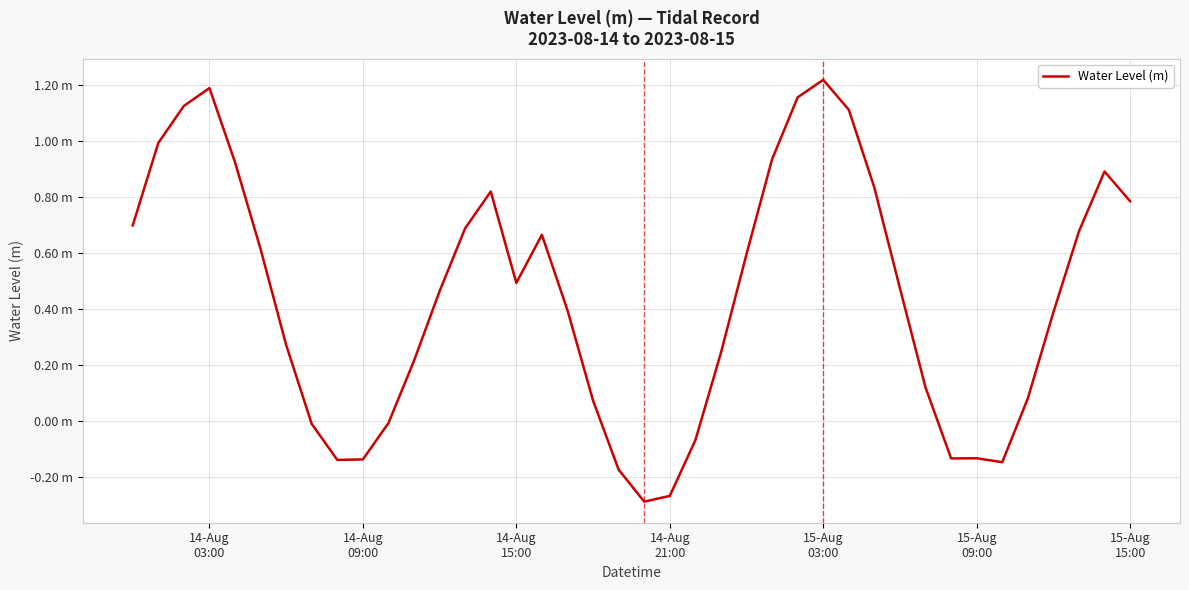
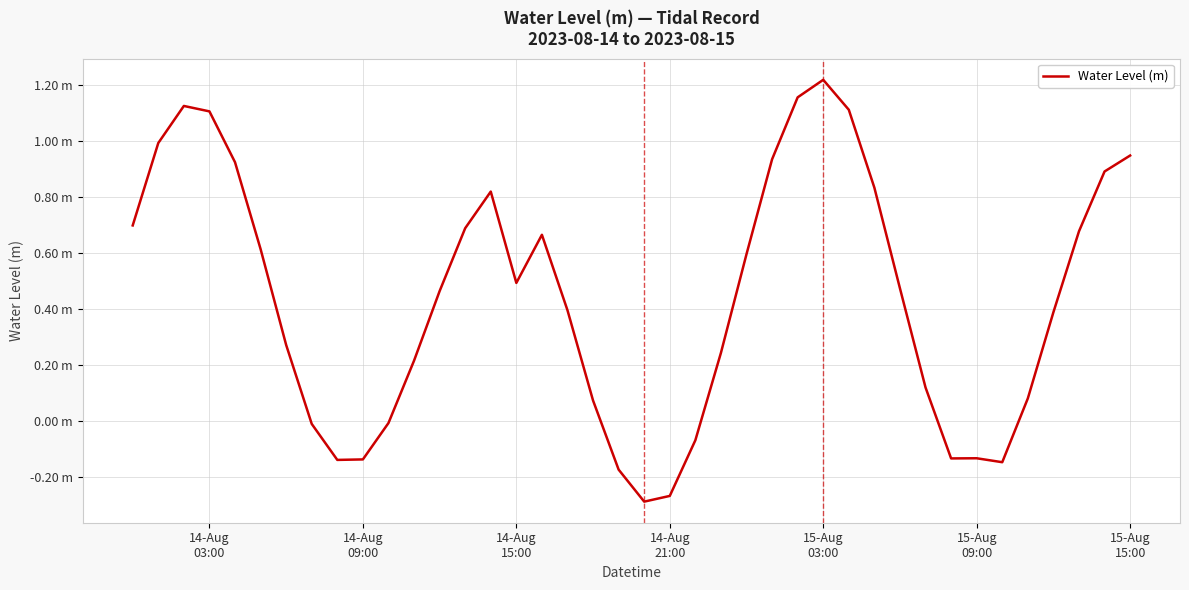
  {
-   "14-Aug 03:00": "1.19 m",
+   "14-Aug 03:00": "1.11 m",
    "14-Aug 09:00": "-0.14 m",
    "14-Aug 15:00": "0.49 m",
    "14-Aug 21:00": "-0.27 m",
    "15-Aug 03:00": "1.22 m",
    "15-Aug 09:00": "-0.13 m",
-   "15-Aug 15:00": "0.79 m"
+   "15-Aug 15:00": "0.95 m"
  }
